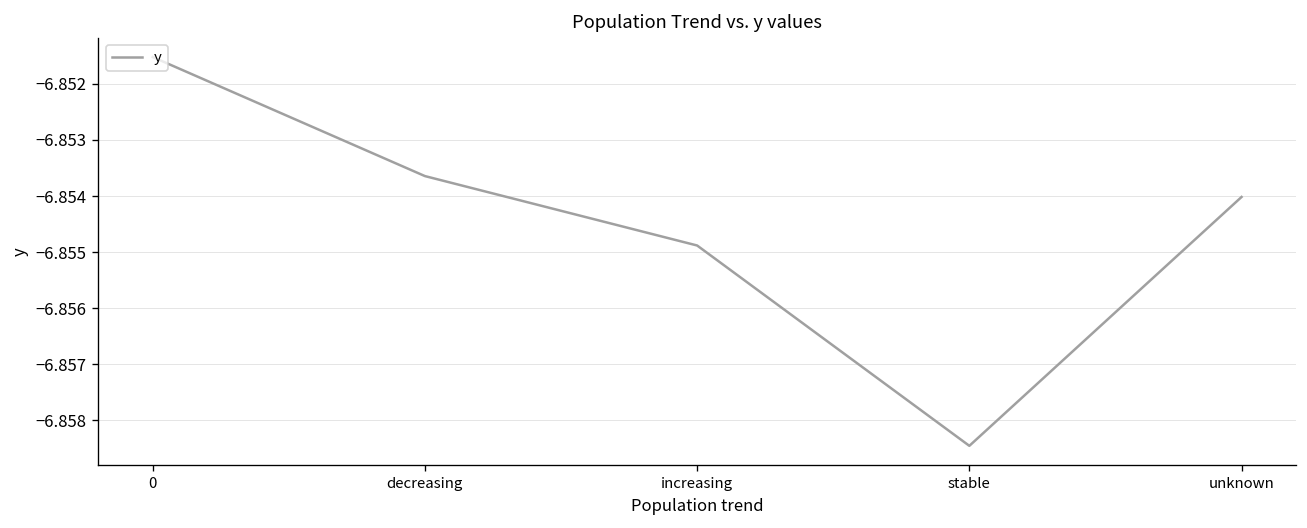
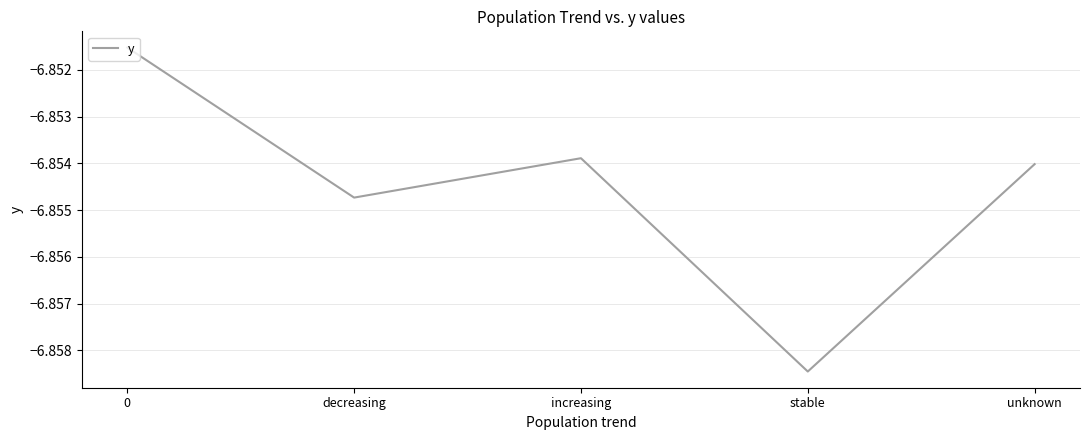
  {
-   "decreasing": -6.8536,
-   "increasing": -6.8549,
+   "decreasing": -6.8547,
+   "increasing": -6.8539,
    "stable": -6.8585,
    "unknown": -6.8540
  }
